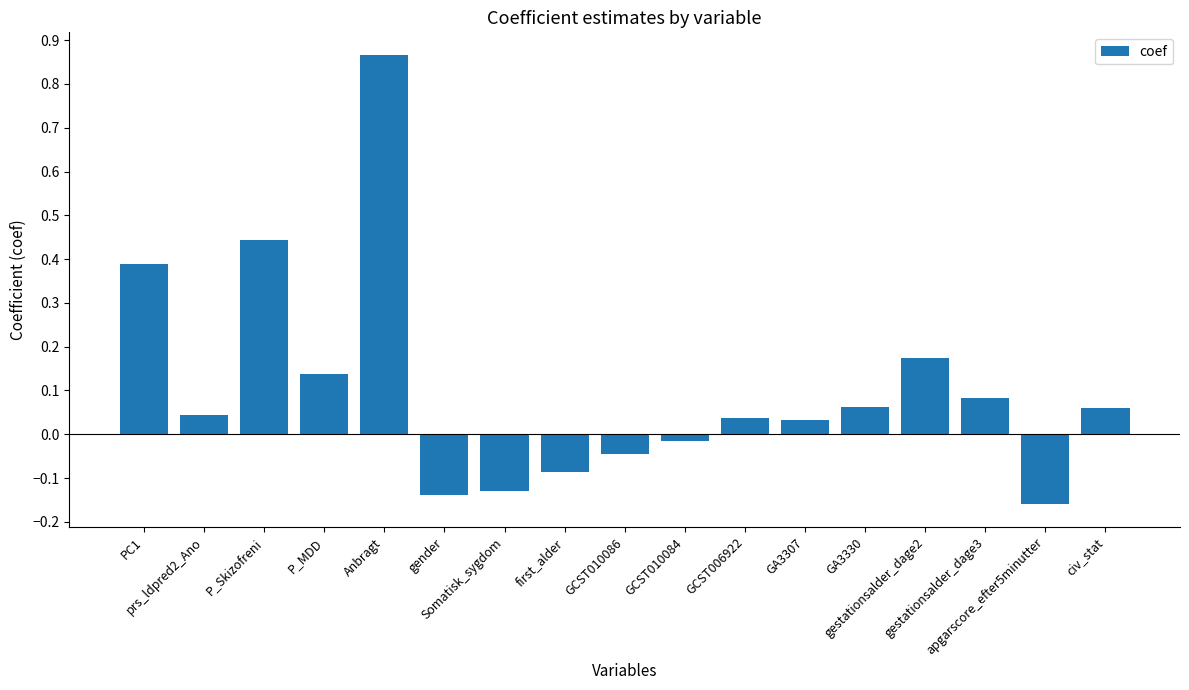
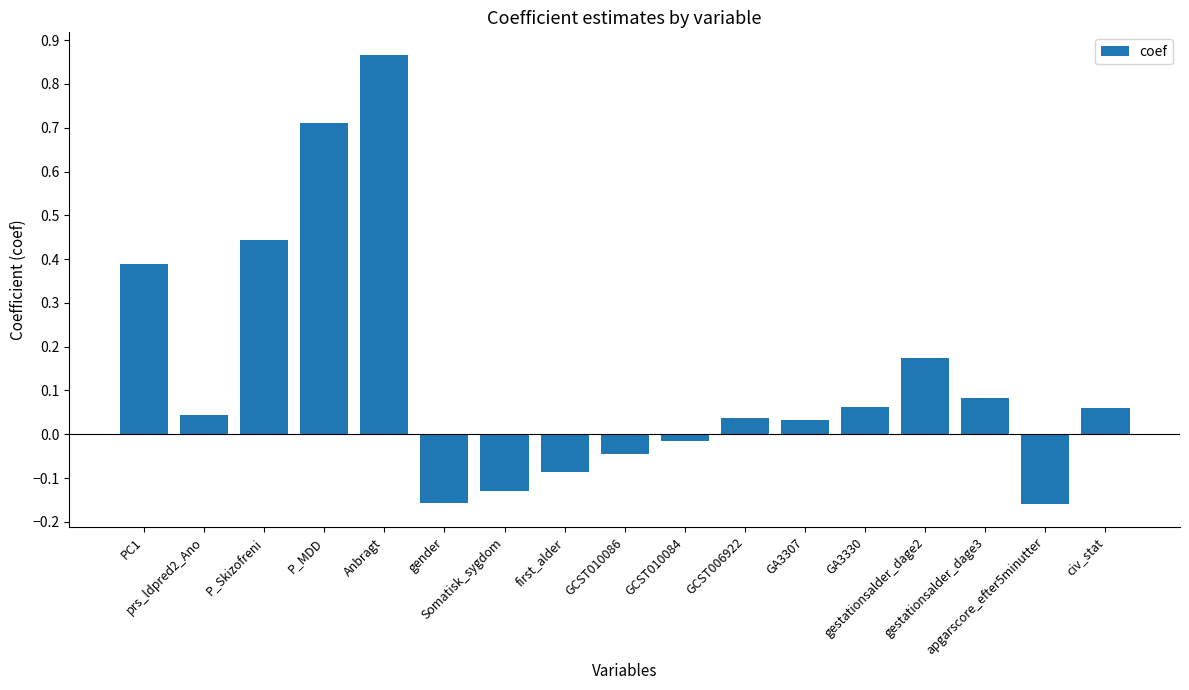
  {
    "PC1": 0.39,
    "prs_ldpred2_Ano": 0.04,
    "P_Skizofreni": 0.44,
-   "P_MDD": 0.14,
+   "P_MDD": 0.71,
    "Anbragt": 0.87,
-   "gender": -0.14,
+   "gender": -0.16,
    "Somatisk_sygdom": -0.13,
    "first_alder": -0.09,
    "GCST010086": -0.04,
    "GCST010084": -0.02,
    "GCST006922": 0.04,
    "GA3307": 0.03,
    "GA3330": 0.06,
    "gestationsalder_dage2": 0.17,
    "gestationsalder_dage3": 0.08,
    "apgarscore_efter5minutter": -0.16,
    "civ_stat": 0.06
  }
